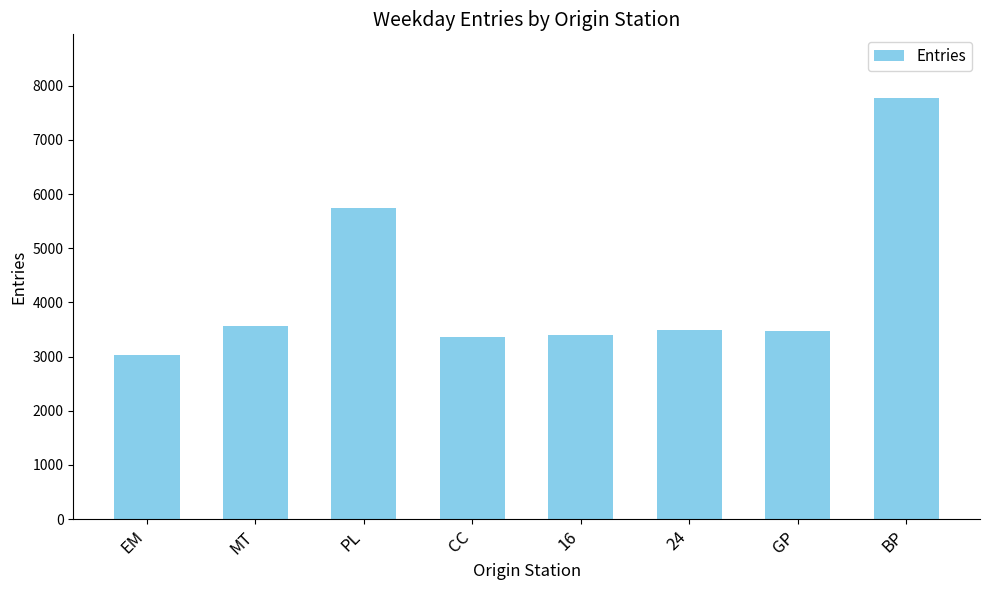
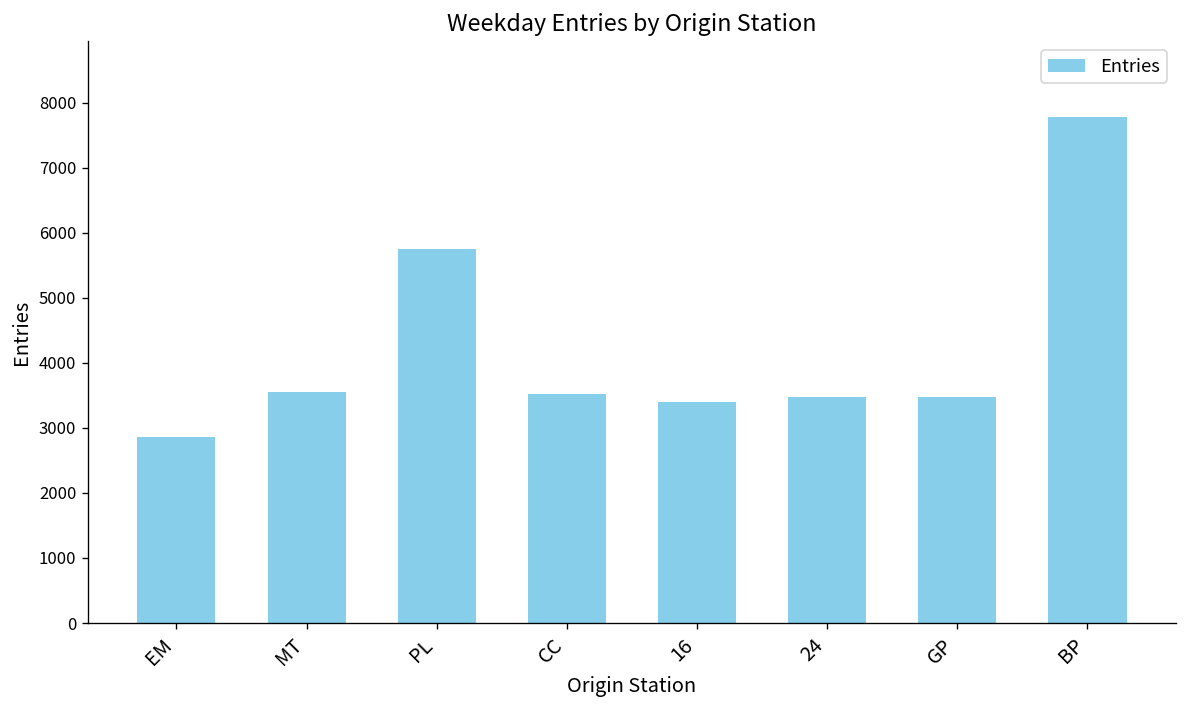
  {
-   "EM": 3000,
+   "EM": 2900,
    "MT": 3600,
    "PL": 5700,
-   "CC": 3400,
+   "CC": 3500,
    "16": 3400,
    "24": 3500,
    "GP": 3500,
    "BP": 7800
  }
